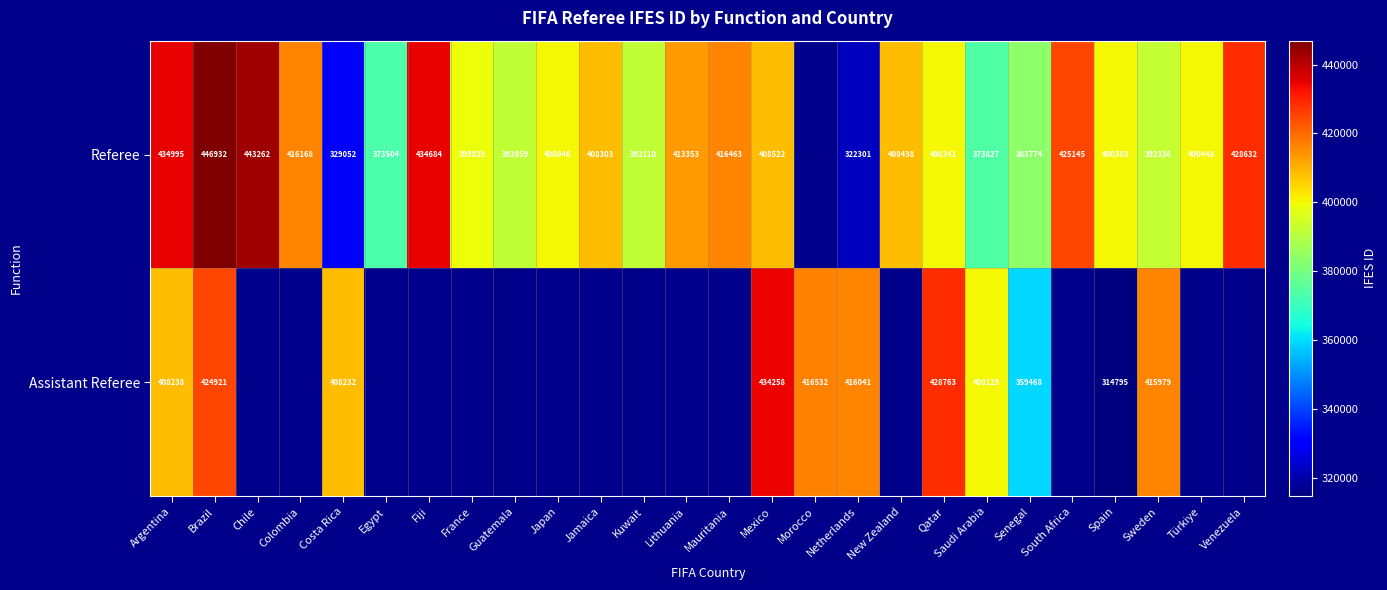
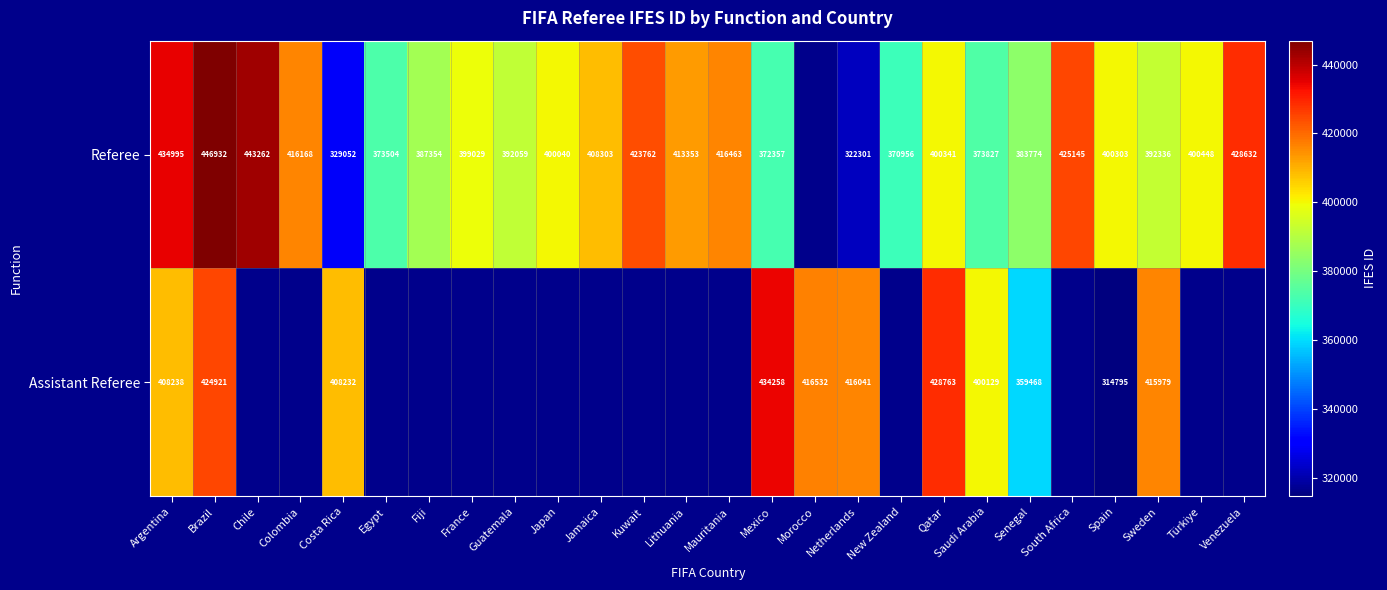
  {
    "Referee": {
      "Argentina": 434995,
      "Brazil": 446932,
      "Chile": 443262,
      "Colombia": 416168,
      "Costa Rica": 329052,
      "Egypt": 373504,
-     "Fiji": 434684,
+     "Fiji": 387354,
      "France": 399029,
      "Guatemala": 392059,
      "Japan": 400040,
      "Jamaica": 408303,
-     "Kuwait": 392110,
+     "Kuwait": 423762,
      "Lithuania": 413353,
      "Mauritania": 416463,
-     "Mexico": 408522,
+     "Mexico": 372357,
      "Netherlands": 322301,
-     "New Zealand": 408438,
+     "New Zealand": 370956,
      "Qatar": 400341,
      "Saudi Arabia": 373827,
      "Senegal": 383774,
      "South Africa": 425145,
      "Spain": 400303,
      "Sweden": 392336,
      "Türkiye": 400448,
      "Venezuela": 428632
    },
    "Assistant Referee": {
      "Argentina": 408238,
      "Brazil": 424921,
      "Costa Rica": 408232,
      "Mexico": 434258,
      "Morocco": 416532,
      "Netherlands": 416041,
      "Qatar": 428763,
      "Saudi Arabia": 400129,
      "Senegal": 359468,
      "Spain": 314795,
      "Sweden": 415979
    }
  }
